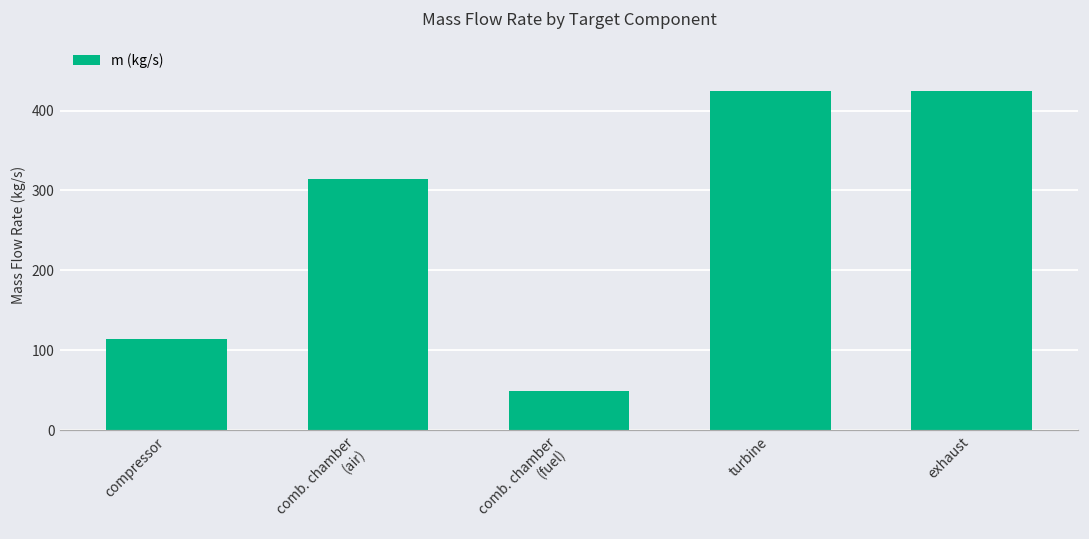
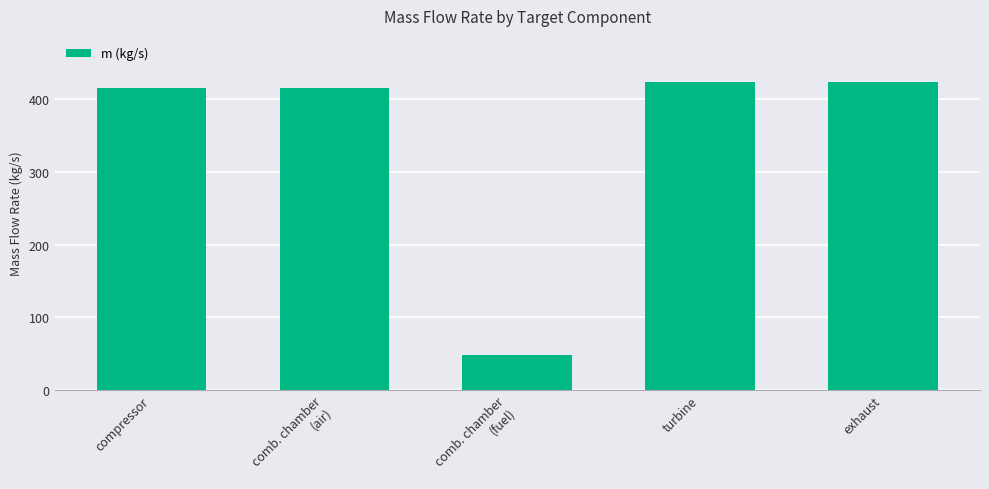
  {
-   "compressor": 110,
-   "comb. chamber (air)": 310,
+   "compressor": 420,
+   "comb. chamber (air)": 420,
    "comb. chamber (fuel)": 50,
    "turbine": 420,
    "exhaust": 420
  }
